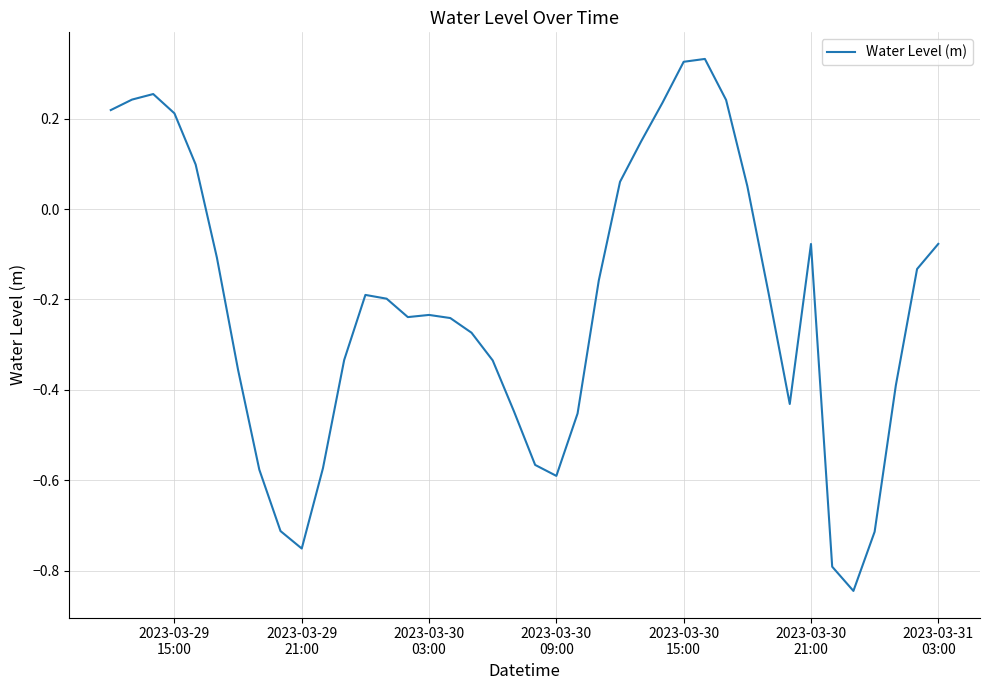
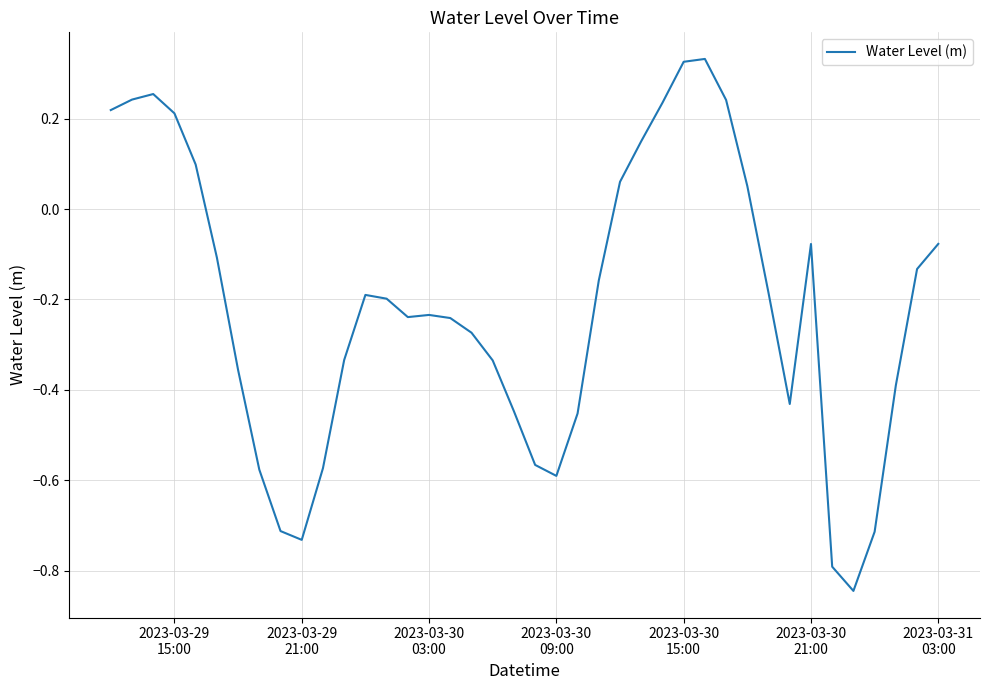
  {
    "2023-03-29 15:00": 0.21,
-   "2023-03-29 21:00": -0.75,
+   "2023-03-29 21:00": -0.73,
    "2023-03-30 03:00": -0.23,
    "2023-03-30 09:00": -0.59,
    "2023-03-30 15:00": 0.33,
    "2023-03-30 21:00": -0.08,
    "2023-03-31 03:00": -0.08
  }
